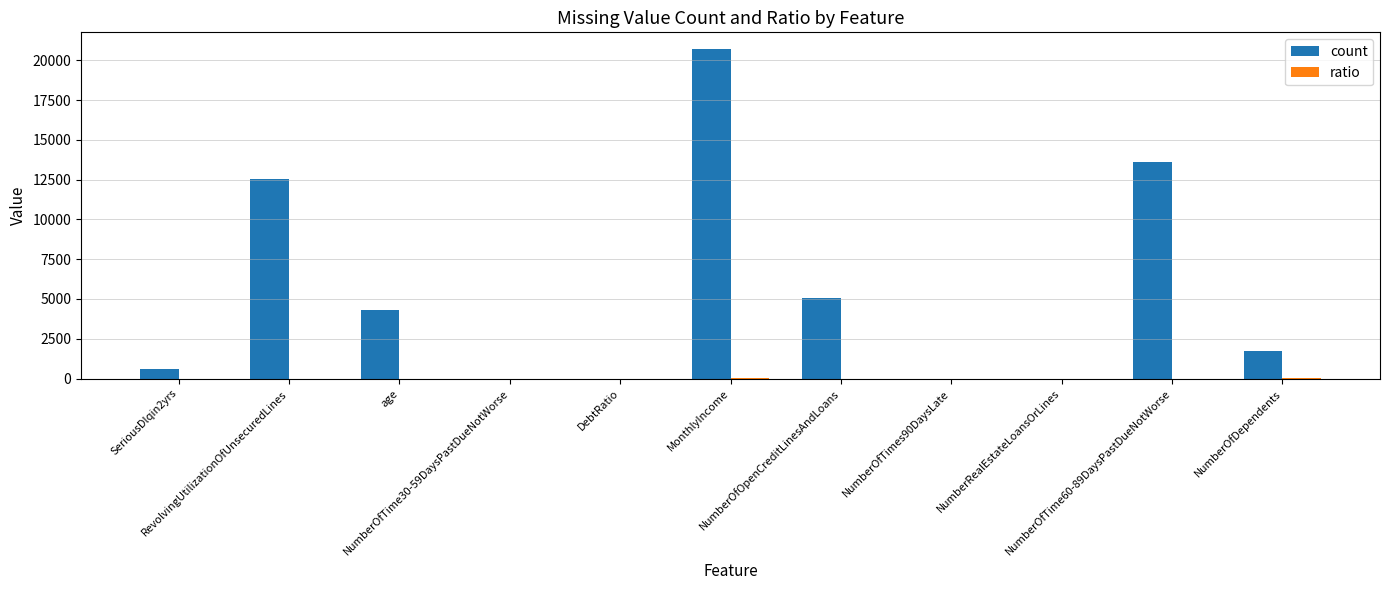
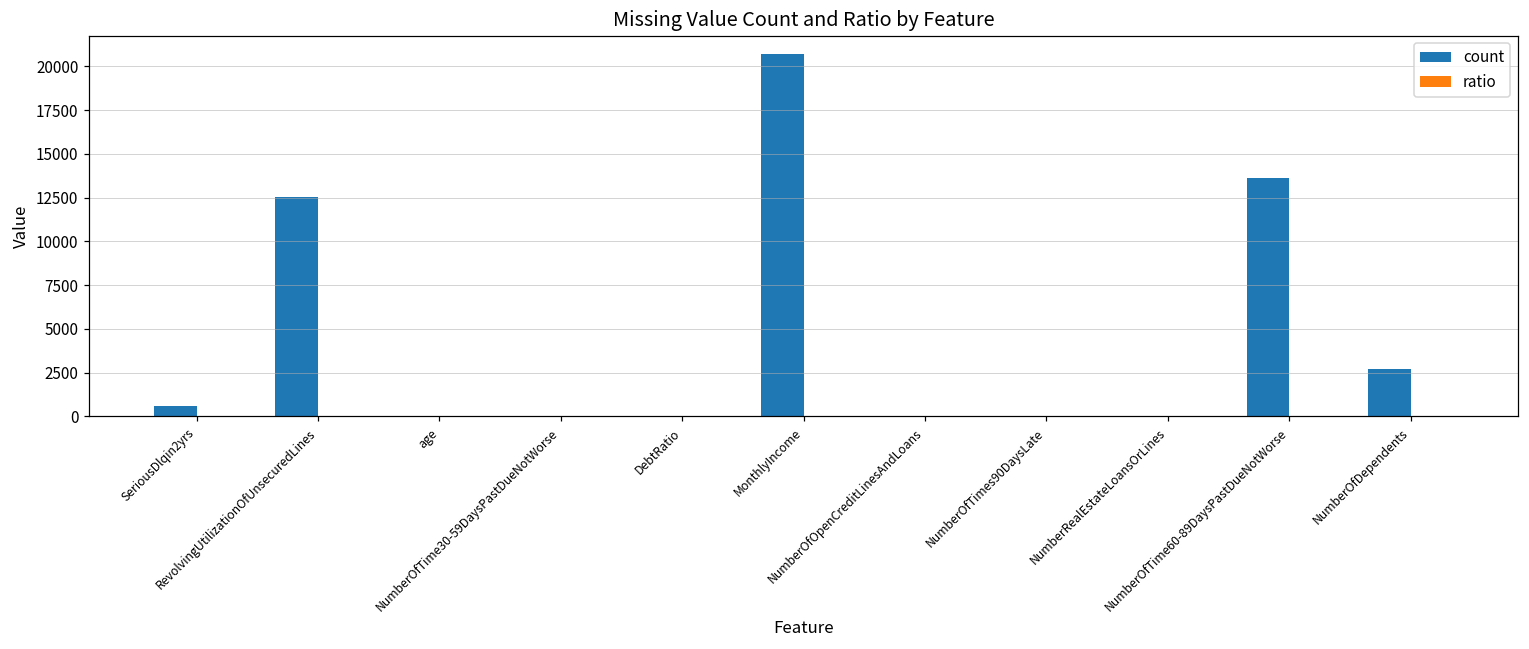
  {
    "count": {
      "SeriousDlqin2yrs": 600,
      "RevolvingUtilizationOfUnsecuredLines": 12500,
-     "age": 4300,
+     "age": 0,
      "NumberOfTime30-59DaysPastDueNotWorse": 0,
      "DebtRatio": 0,
      "MonthlyIncome": 20700,
-     "NumberOfOpenCreditLinesAndLoans": 5100,
+     "NumberOfOpenCreditLinesAndLoans": 0,
      "NumberOfTimes90DaysLate": 0,
      "NumberRealEstateLoansOrLines": 0,
      "NumberOfTime60-89DaysPastDueNotWorse": 13600,
-     "NumberOfDependents": 1700
+     "NumberOfDependents": 2700
    },
    "ratio": {
      "SeriousDlqin2yrs": 0,
      "RevolvingUtilizationOfUnsecuredLines": 0,
      "age": 0,
      "NumberOfTime30-59DaysPastDueNotWorse": 0,
      "DebtRatio": 0,
      "NumberOfOpenCreditLinesAndLoans": 0,
      "NumberOfTimes90DaysLate": 0,
      "NumberRealEstateLoansOrLines": 0,
      "NumberOfTime60-89DaysPastDueNotWorse": 0
    }
  }
